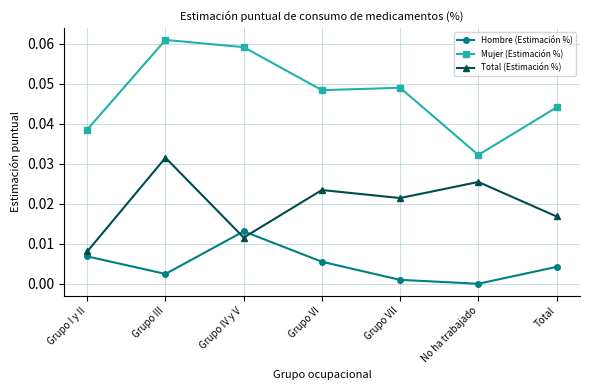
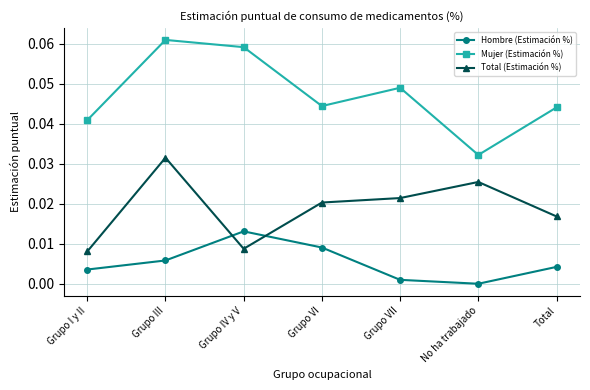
  {
    "Hombre (Estimación %)": {
-     "Grupo I y II": 0.007,
-     "Grupo III": 0.002,
+     "Grupo I y II": 0.004,
+     "Grupo III": 0.006,
      "Grupo IV y V": 0.013,
-     "Grupo VI": 0.005,
+     "Grupo VI": 0.009,
      "Grupo VII": 0.001,
      "No ha trabajado": 0.000,
      "Total": 0.004
    },
    "Mujer (Estimación %)": {
-     "Grupo I y II": 0.039,
+     "Grupo I y II": 0.041,
      "Grupo III": 0.061,
      "Grupo IV y V": 0.059,
-     "Grupo VI": 0.048,
+     "Grupo VI": 0.044,
      "Grupo VII": 0.049,
      "No ha trabajado": 0.032,
      "Total": 0.044
    },
    "Total (Estimación %)": {
      "Grupo I y II": 0.008,
      "Grupo III": 0.032,
-     "Grupo IV y V": 0.012,
-     "Grupo VI": 0.023,
+     "Grupo IV y V": 0.009,
+     "Grupo VI": 0.020,
      "Grupo VII": 0.021,
      "No ha trabajado": 0.025,
      "Total": 0.017
    }
  }
